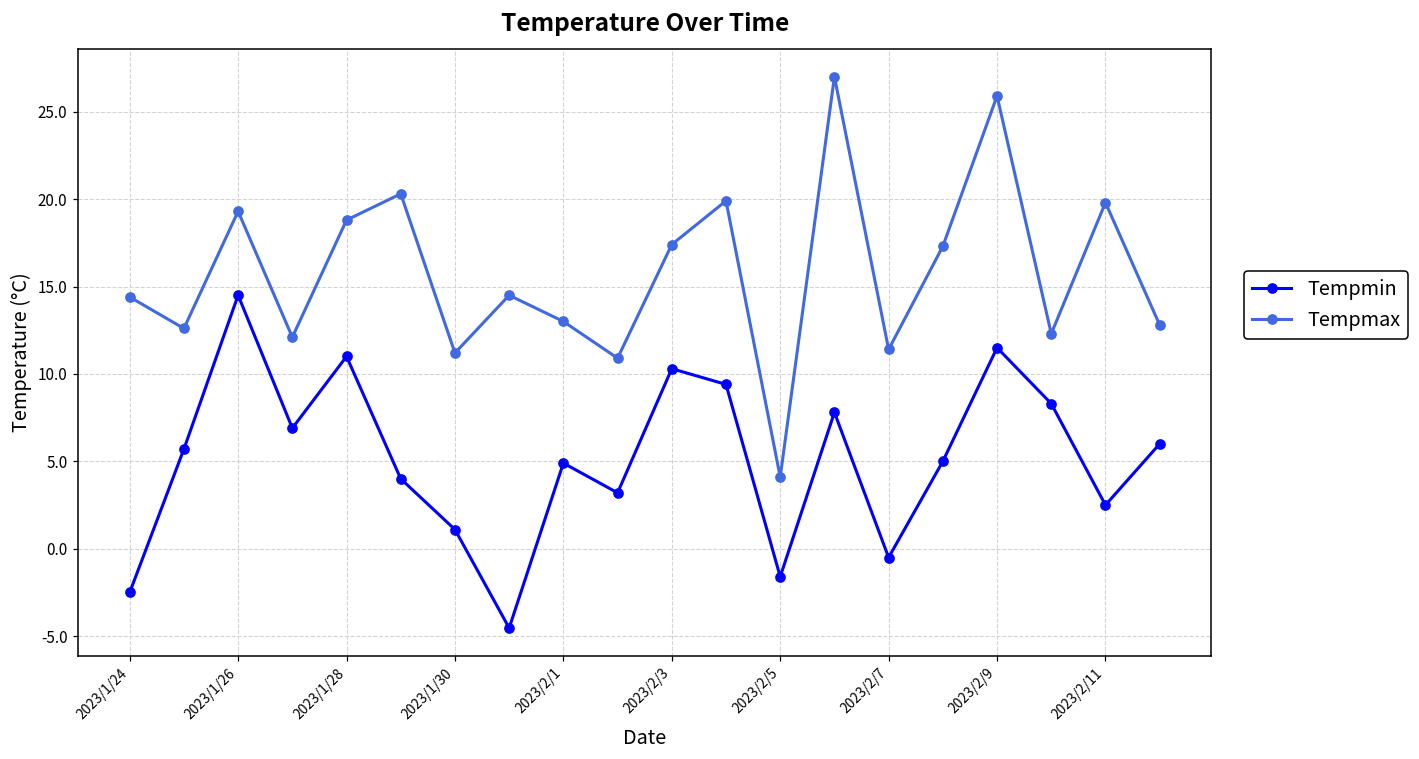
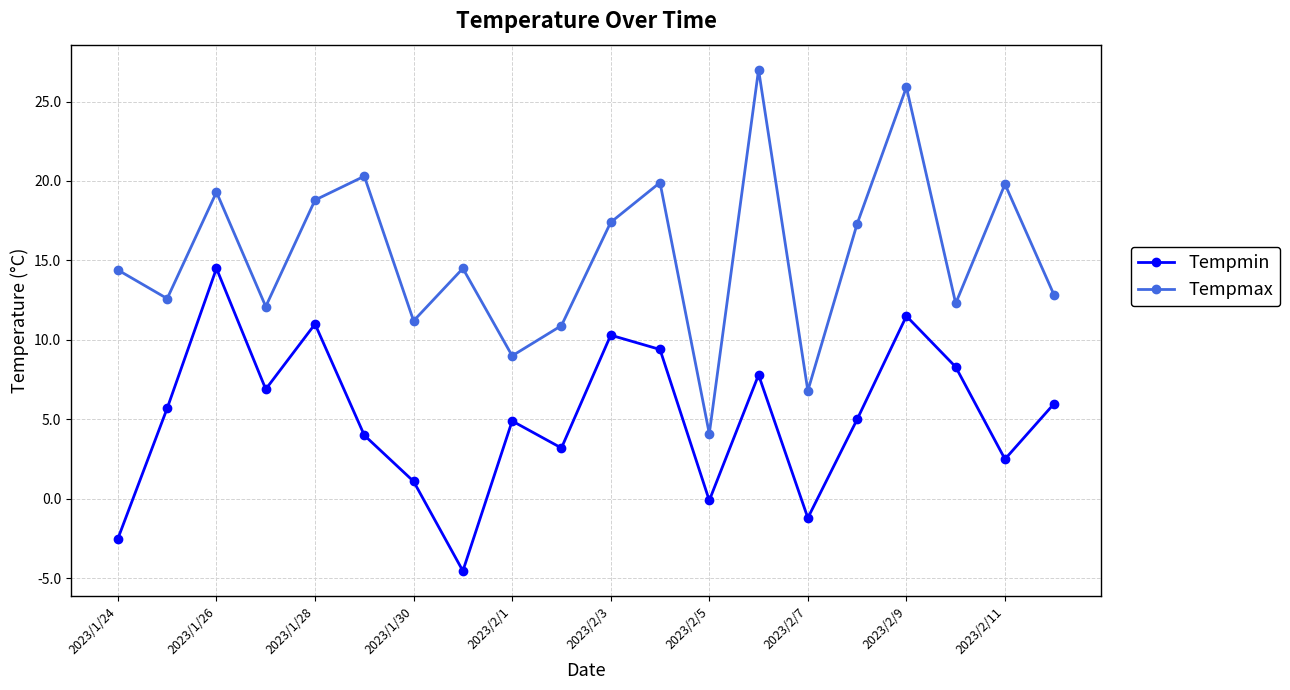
  {
    "Tempmin": {
      "2023/1/24": -2.5,
      "2023/1/26": 14.5,
      "2023/1/28": 11.0,
      "2023/1/30": 1.1,
      "2023/2/1": 4.9,
      "2023/2/3": 10.3,
-     "2023/2/5": -1.6,
-     "2023/2/7": -0.5,
+     "2023/2/5": -0.1,
+     "2023/2/7": -1.2,
      "2023/2/9": 11.5,
      "2023/2/11": 2.5
    },
    "Tempmax": {
      "2023/1/24": 14.4,
      "2023/1/26": 19.3,
      "2023/1/28": 18.8,
      "2023/1/30": 11.2,
-     "2023/2/1": 13,
+     "2023/2/1": 9,
      "2023/2/3": 17.4,
      "2023/2/5": 4.1,
-     "2023/2/7": 11.4,
+     "2023/2/7": 6.8,
      "2023/2/9": 25.9,
      "2023/2/11": 19.8
    }
  }
